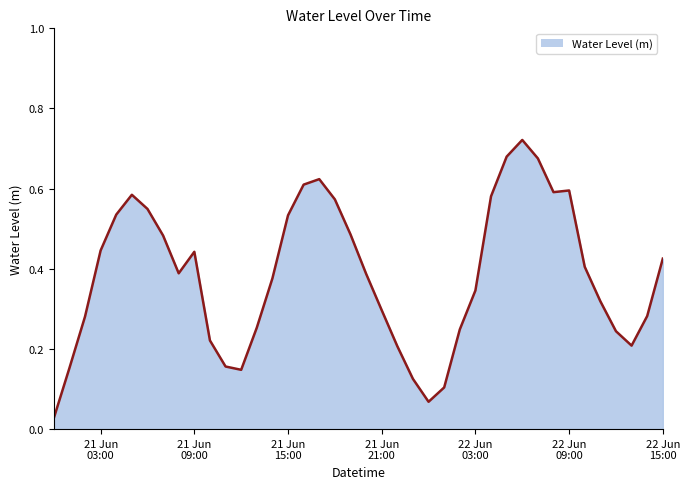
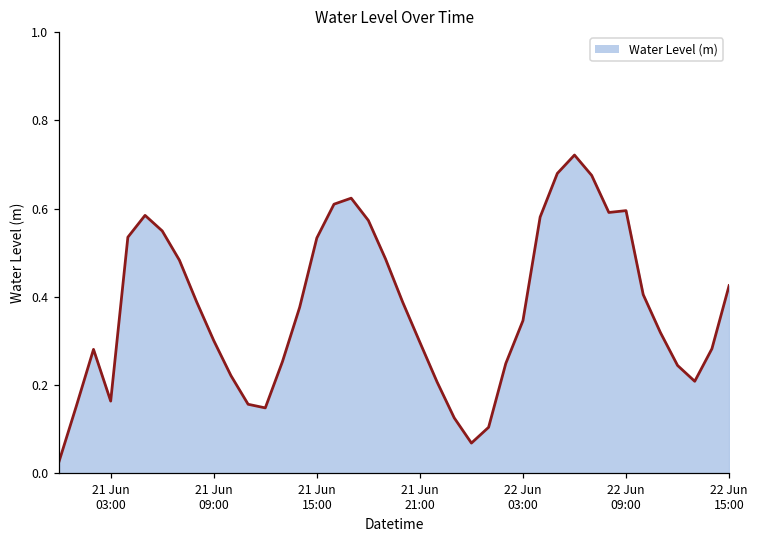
  {
-   "21 Jun 03:00": 0.45,
-   "21 Jun 09:00": 0.44,
+   "21 Jun 03:00": 0.16,
+   "21 Jun 09:00": 0.30,
    "21 Jun 15:00": 0.53,
    "21 Jun 21:00": 0.30,
    "22 Jun 03:00": 0.35,
    "22 Jun 09:00": 0.60,
    "22 Jun 15:00": 0.43
  }
